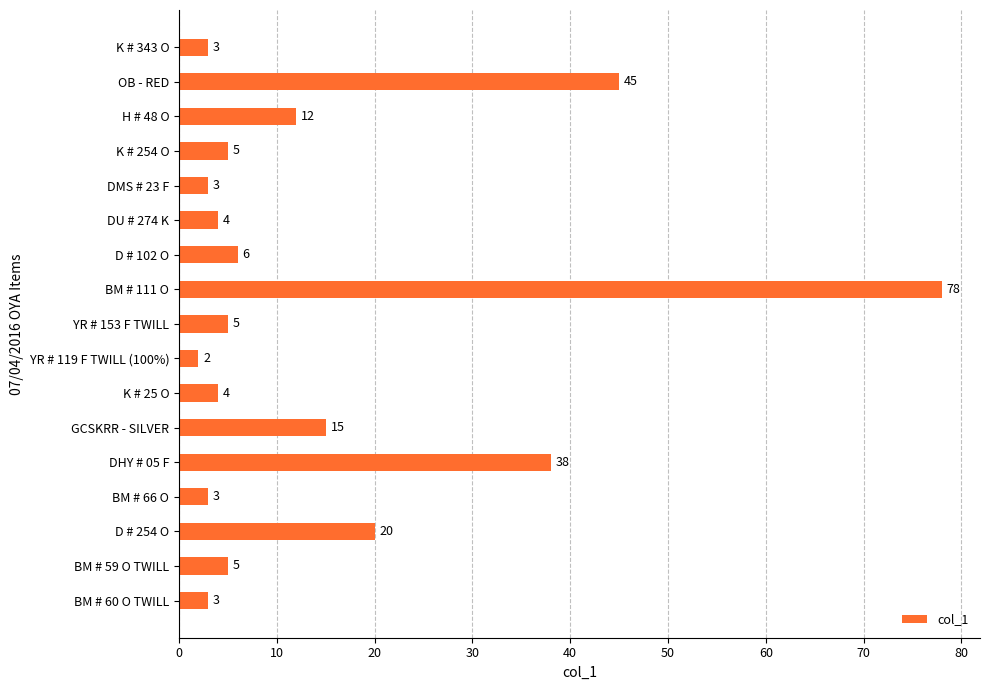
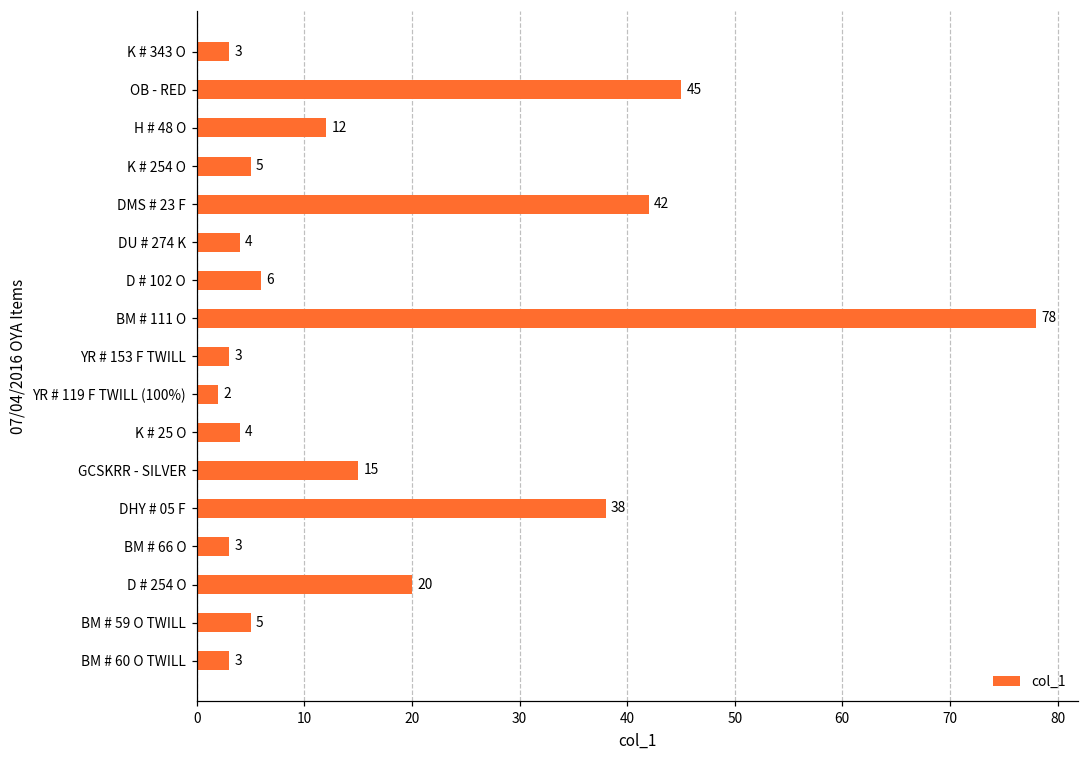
  {
    "K # 343 O": 3,
    "OB - RED": 45,
    "H # 48 O": 12,
    "K # 254 O": 5,
-   "DMS # 23 F": 3,
+   "DMS # 23 F": 42,
    "DU # 274 K": 4,
    "D # 102 O": 6,
    "BM # 111 O": 78,
-   "YR # 153 F TWILL": 5,
+   "YR # 153 F TWILL": 3,
    "YR # 119 F TWILL (100%)": 2,
    "K # 25 O": 4,
    "GCSKRR - SILVER": 15,
    "DHY # 05 F": 38,
    "BM # 66 O": 3,
    "D # 254 O": 20,
    "BM # 59 O TWILL": 5,
    "BM # 60 O TWILL": 3
  }
